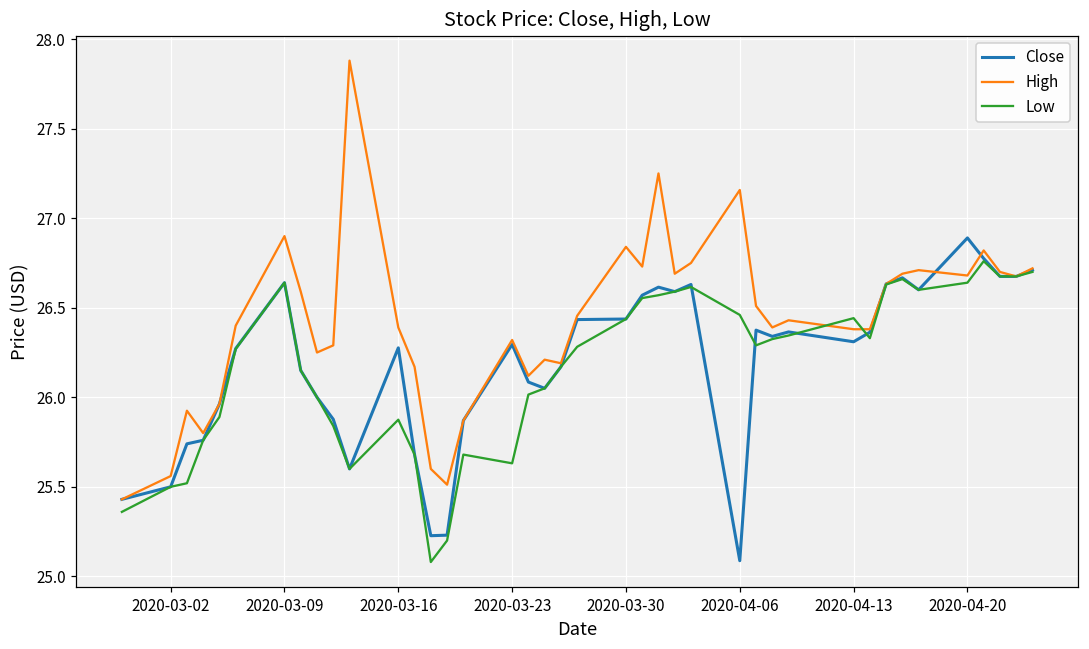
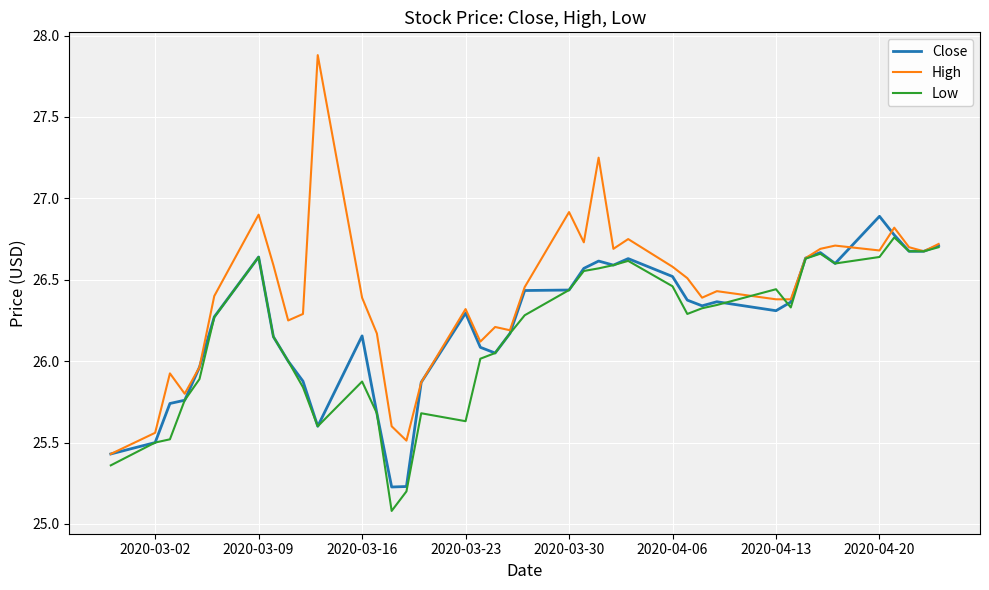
  {
    "Close": {
-     "2020-03-16": 26.28,
+     "2020-03-16": 26.16,
      "2020-03-23": 26.30,
-     "2020-04-06": 25.09,
+     "2020-04-06": 26.52,
      "2020-04-13": 26.31,
      "2020-04-20": 26.89
    },
    "High": {
      "2020-03-02": 25.56,
      "2020-03-09": 26.90,
      "2020-03-16": 26.39,
      "2020-03-23": 26.32,
-     "2020-03-30": 26.84,
-     "2020-04-06": 27.16,
+     "2020-03-30": 26.92,
+     "2020-04-06": 26.58,
      "2020-04-13": 26.38,
      "2020-04-20": 26.68
    },
    "Low": {
      "2020-03-16": 25.87,
      "2020-03-23": 25.63,
      "2020-04-06": 26.46,
      "2020-04-13": 26.44,
      "2020-04-20": 26.64
    }
  }
